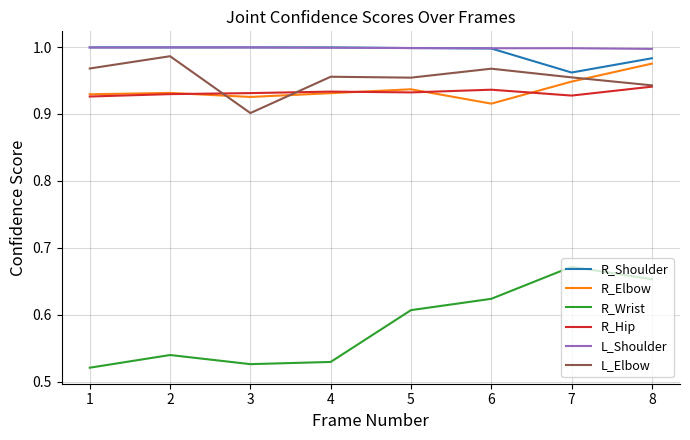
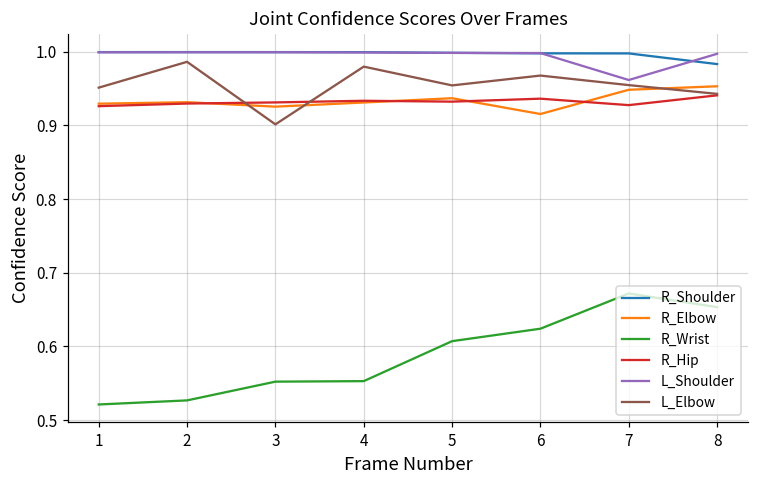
  {
    "R_Shoulder": {
-     "7": 0.96,
+     "7": 1.00,
      "8": 0.98
    },
    "R_Elbow": {
      "3": 0.93,
      "5": 0.94,
      "6": 0.92,
      "7": 0.95,
-     "8": 0.98
+     "8": 0.95
    },
    "R_Wrist": {
      "1": 0.52,
-     "2": 0.54,
-     "3": 0.53,
-     "4": 0.53,
+     "2": 0.53,
+     "3": 0.55,
+     "4": 0.55,
      "5": 0.61,
      "6": 0.62
    },
    "R_Hip": {
      "3": 0.93,
      "5": 0.93,
      "6": 0.94,
      "7": 0.93
    },
    "L_Shoulder": {
-     "7": 1.00,
+     "7": 0.96,
      "8": 1.00
    },
    "L_Elbow": {
-     "1": 0.97,
+     "1": 0.95,
      "2": 0.99,
      "3": 0.90,
-     "4": 0.96,
+     "4": 0.98,
      "5": 0.95,
      "6": 0.97,
      "7": 0.95
    }
  }
